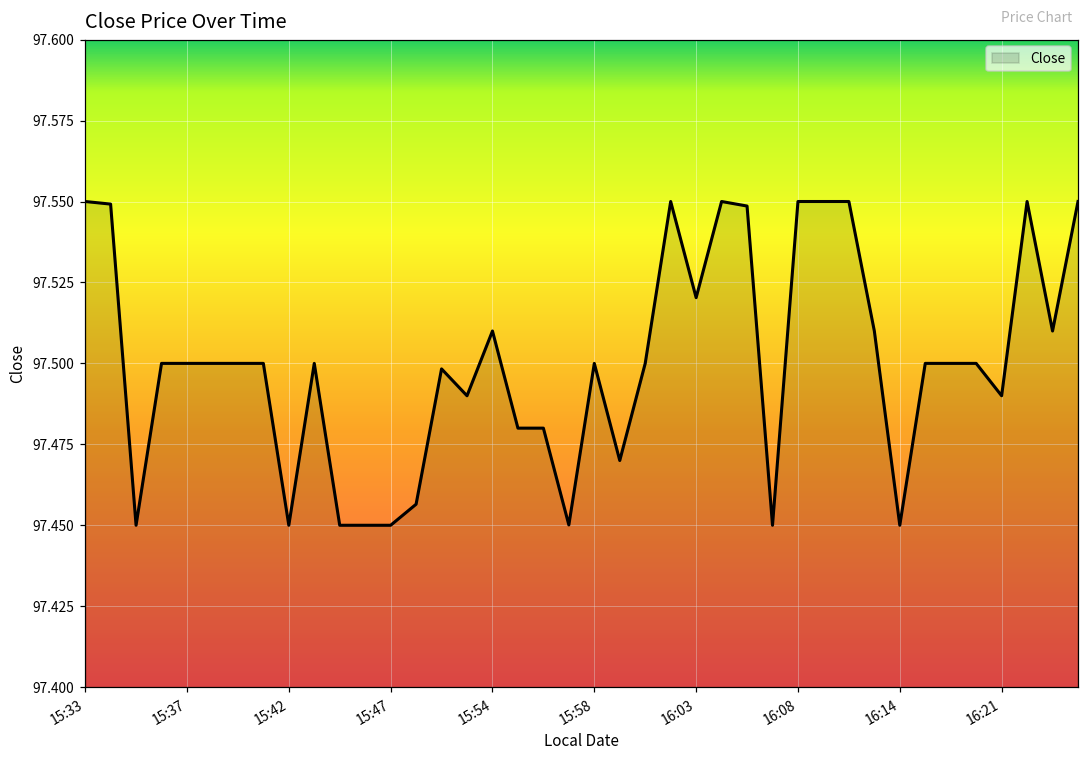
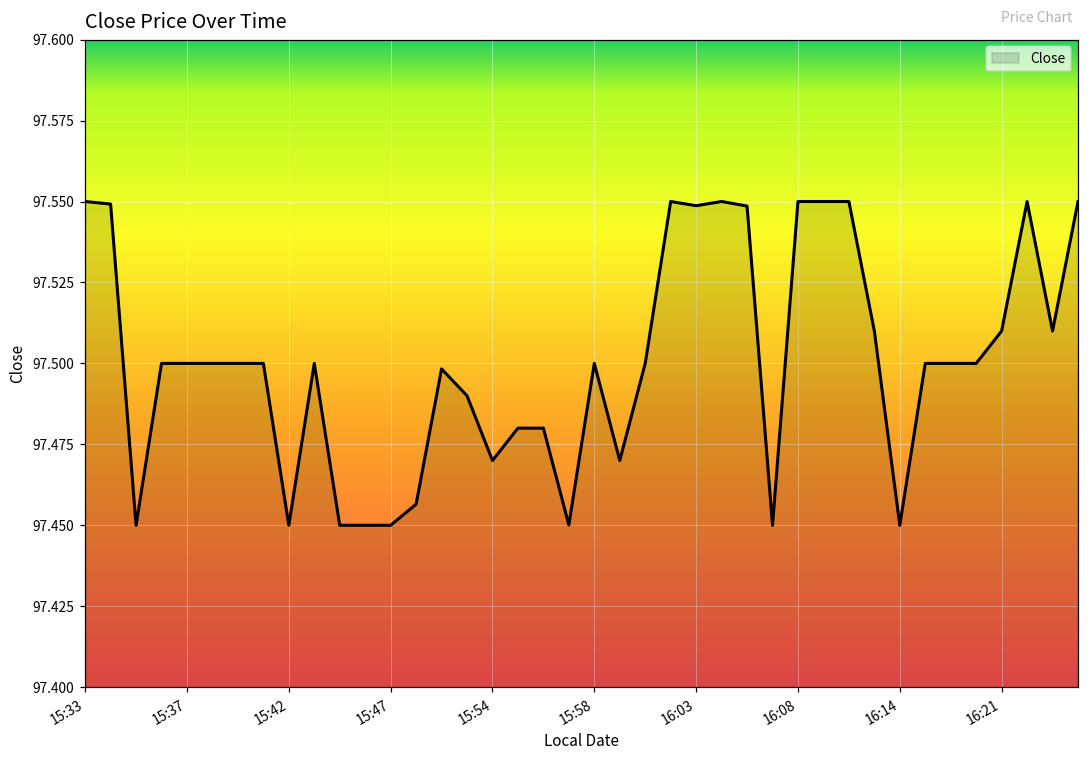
  {
    "15:33": 97.550,
    "15:37": 97.500,
    "15:42": 97.450,
    "15:47": 97.450,
-   "15:54": 97.51,
+   "15:54": 97.47,
    "15:58": 97.500,
-   "16:03": 97.520,
+   "16:03": 97.549,
    "16:08": 97.550,
    "16:14": 97.450,
-   "16:21": 97.49
+   "16:21": 97.51
  }
